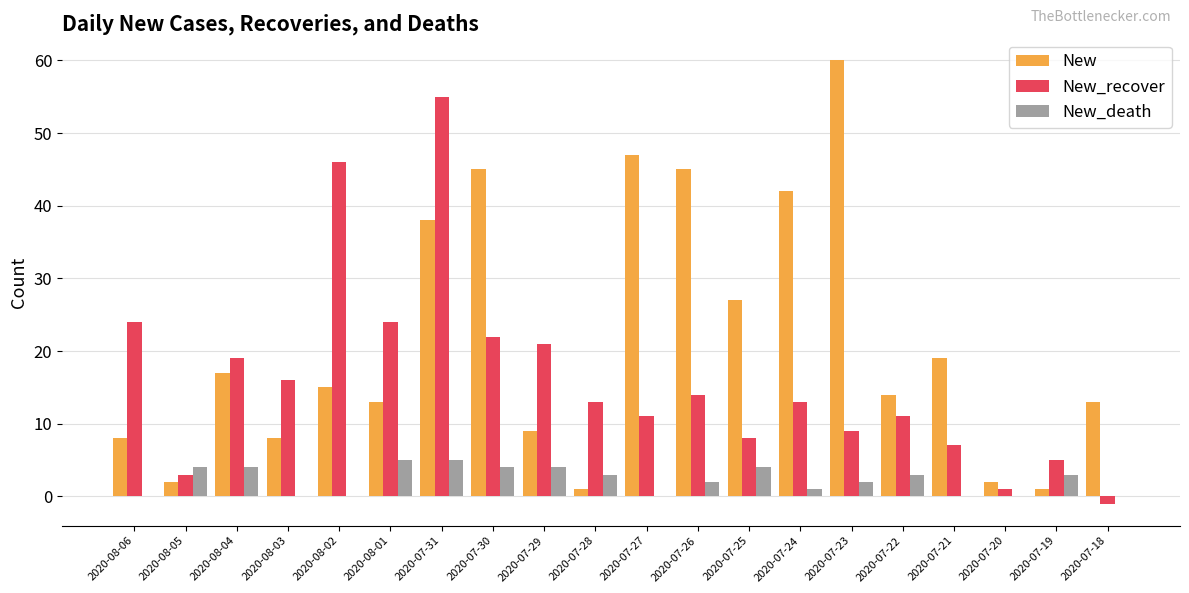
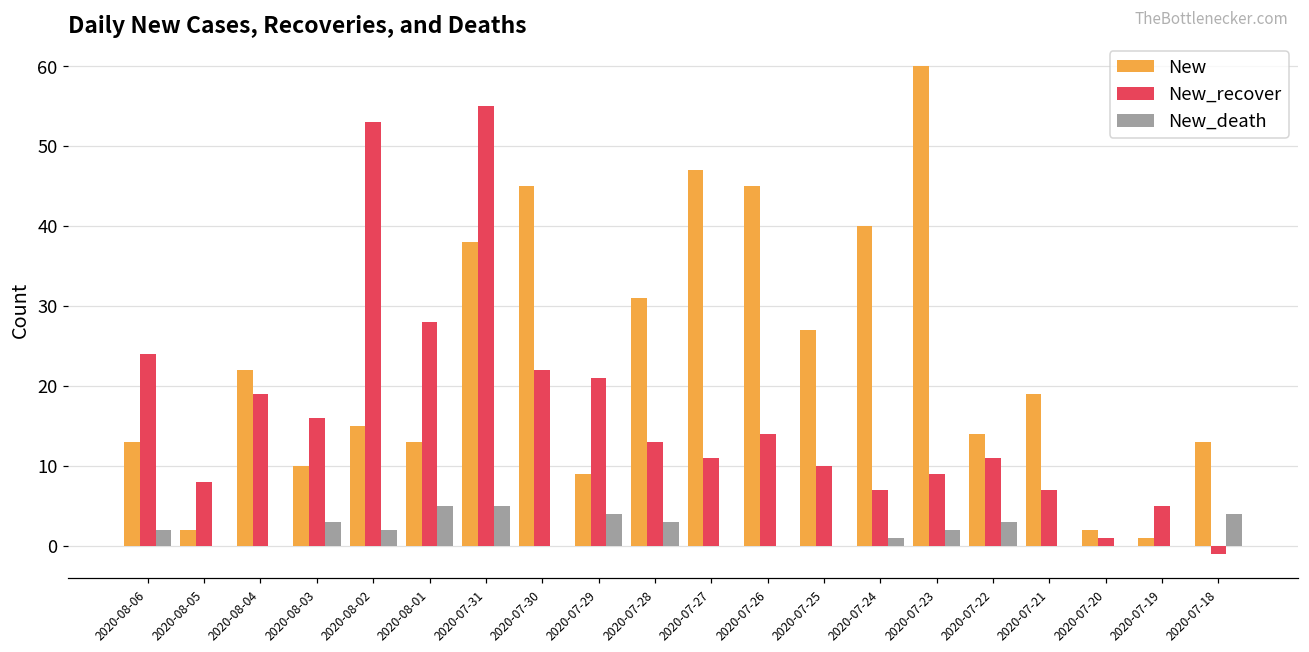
  {
    "New": {
-     "2020-08-06": 8,
+     "2020-08-06": 13,
      "2020-08-05": 2,
-     "2020-08-04": 17,
-     "2020-08-03": 8,
+     "2020-08-04": 22,
+     "2020-08-03": 10,
      "2020-08-02": 15,
      "2020-08-01": 13,
      "2020-07-31": 38,
      "2020-07-30": 45,
      "2020-07-29": 9,
-     "2020-07-28": 1,
+     "2020-07-28": 31,
      "2020-07-27": 47,
      "2020-07-26": 45,
      "2020-07-25": 27,
-     "2020-07-24": 42,
+     "2020-07-24": 40,
      "2020-07-23": 60,
      "2020-07-22": 14,
      "2020-07-21": 19,
      "2020-07-20": 2,
      "2020-07-19": 1,
      "2020-07-18": 13
    },
    "New_recover": {
      "2020-08-06": 24,
-     "2020-08-05": 3,
+     "2020-08-05": 8,
      "2020-08-04": 19,
      "2020-08-03": 16,
-     "2020-08-02": 46,
-     "2020-08-01": 24,
+     "2020-08-02": 53,
+     "2020-08-01": 28,
      "2020-07-31": 55,
      "2020-07-30": 22,
      "2020-07-29": 21,
      "2020-07-28": 13,
      "2020-07-27": 11,
      "2020-07-26": 14,
-     "2020-07-25": 8,
-     "2020-07-24": 13,
+     "2020-07-25": 10,
+     "2020-07-24": 7,
      "2020-07-23": 9,
      "2020-07-22": 11,
      "2020-07-21": 7,
      "2020-07-20": 1,
      "2020-07-19": 5,
      "2020-07-18": -1
    },
    "New_death": {
-     "2020-08-06": 0,
-     "2020-08-05": 4,
-     "2020-08-04": 4,
-     "2020-08-03": 0,
-     "2020-08-02": 0,
+     "2020-08-06": 2,
+     "2020-08-05": 0,
+     "2020-08-04": 0,
+     "2020-08-03": 3,
+     "2020-08-02": 2,
      "2020-08-01": 5,
      "2020-07-31": 5,
-     "2020-07-30": 4,
+     "2020-07-30": 0,
      "2020-07-29": 4,
      "2020-07-28": 3,
      "2020-07-27": 0,
-     "2020-07-26": 2,
-     "2020-07-25": 4,
+     "2020-07-26": 0,
+     "2020-07-25": 0,
      "2020-07-24": 1,
      "2020-07-23": 2,
      "2020-07-22": 3,
      "2020-07-21": 0,
      "2020-07-20": 0,
-     "2020-07-19": 3,
-     "2020-07-18": 0
+     "2020-07-19": 0,
+     "2020-07-18": 4
    }
  }
